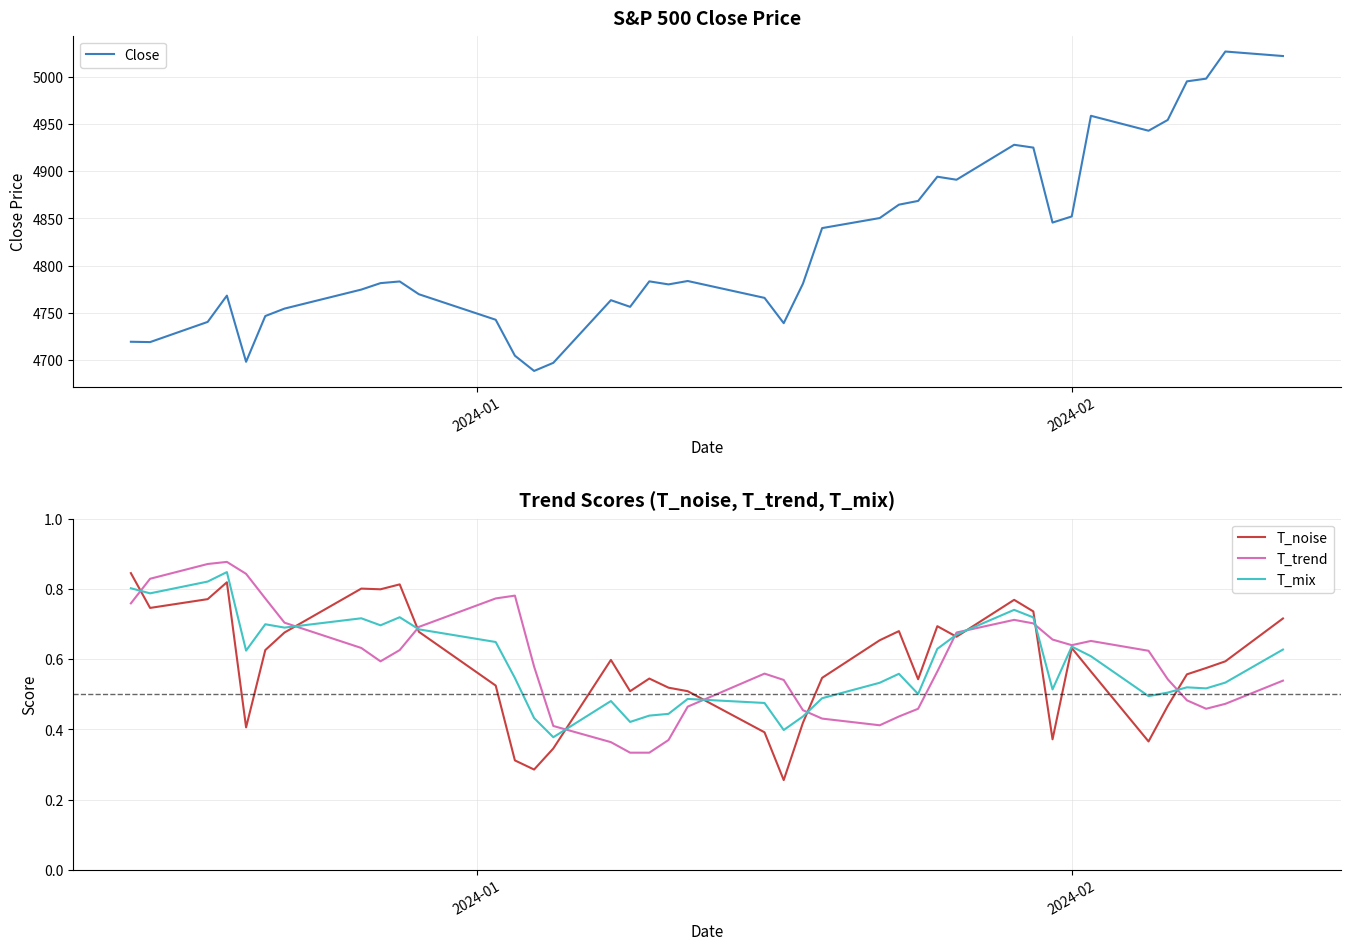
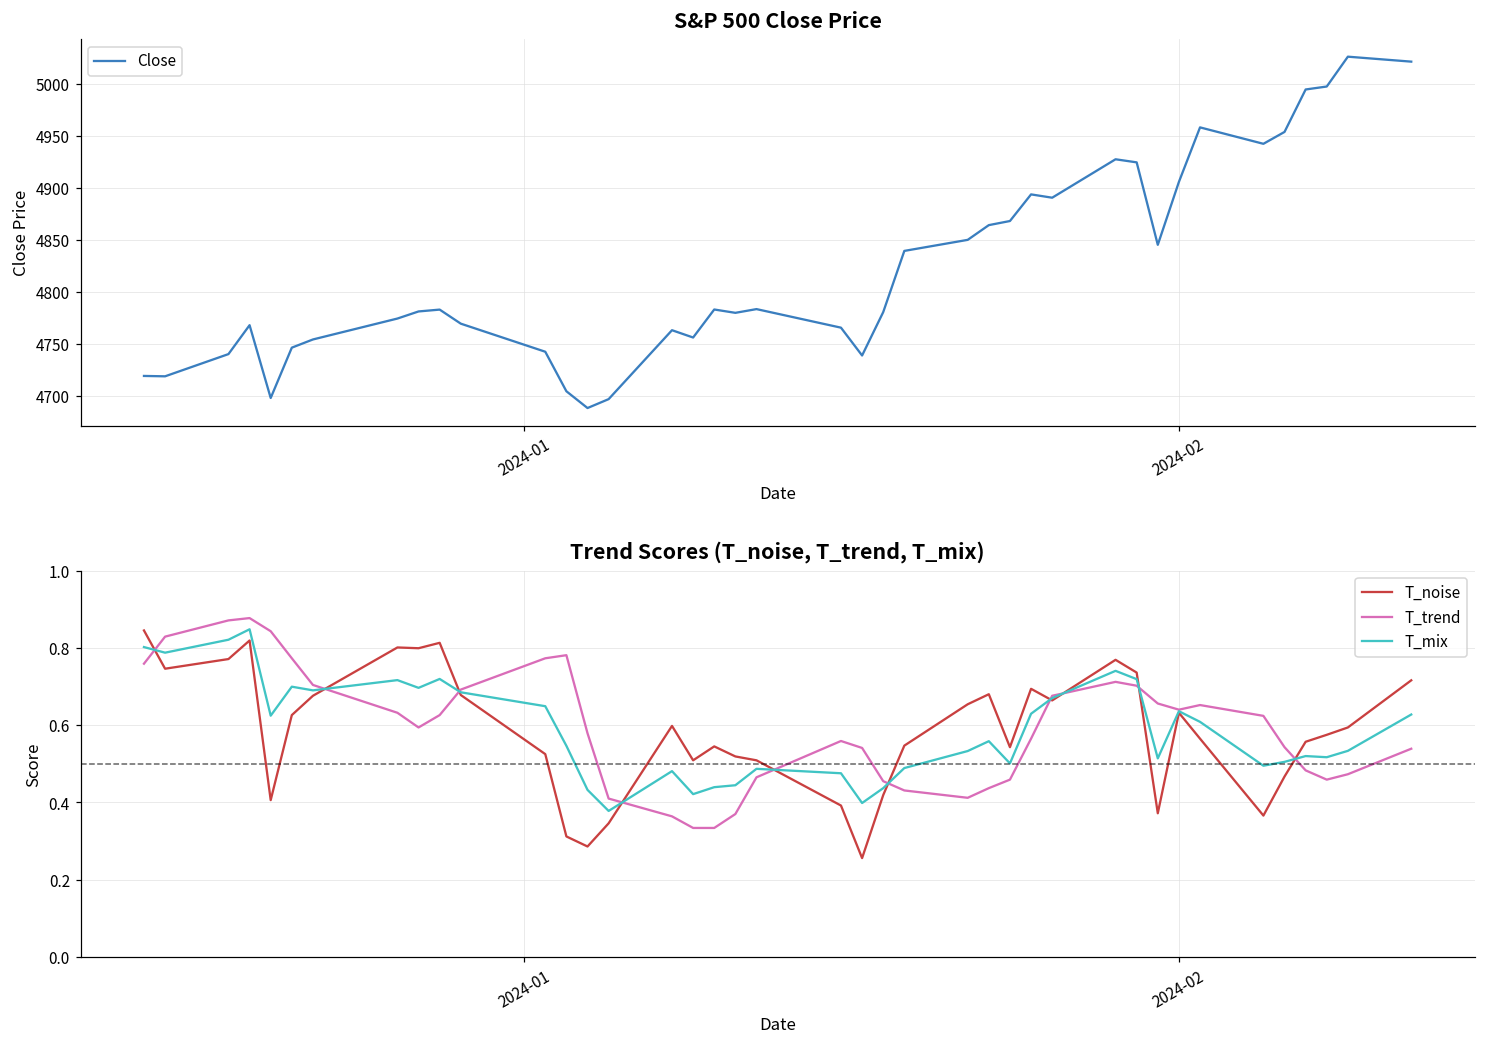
  {
    "S&P 500 Close Price": {
-     "2024-02": 4850
+     "2024-02": 4910
    }
  }
